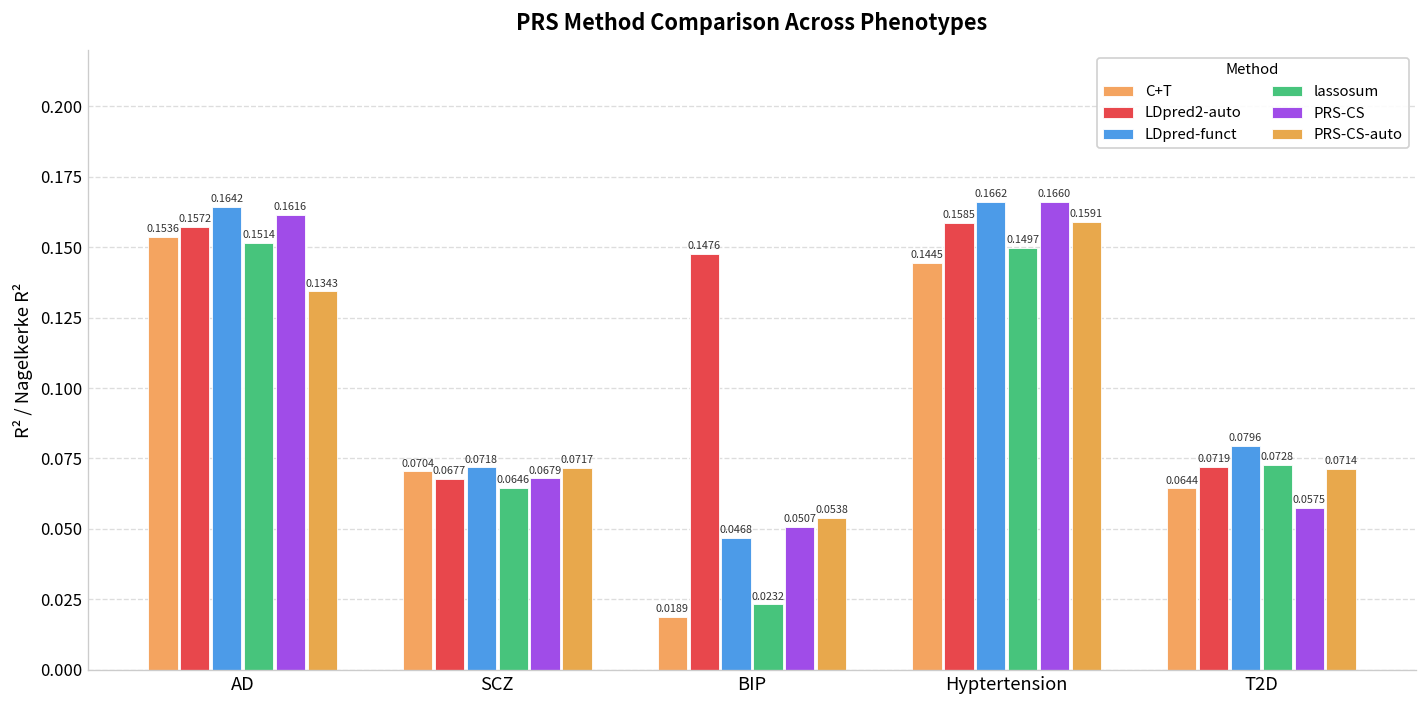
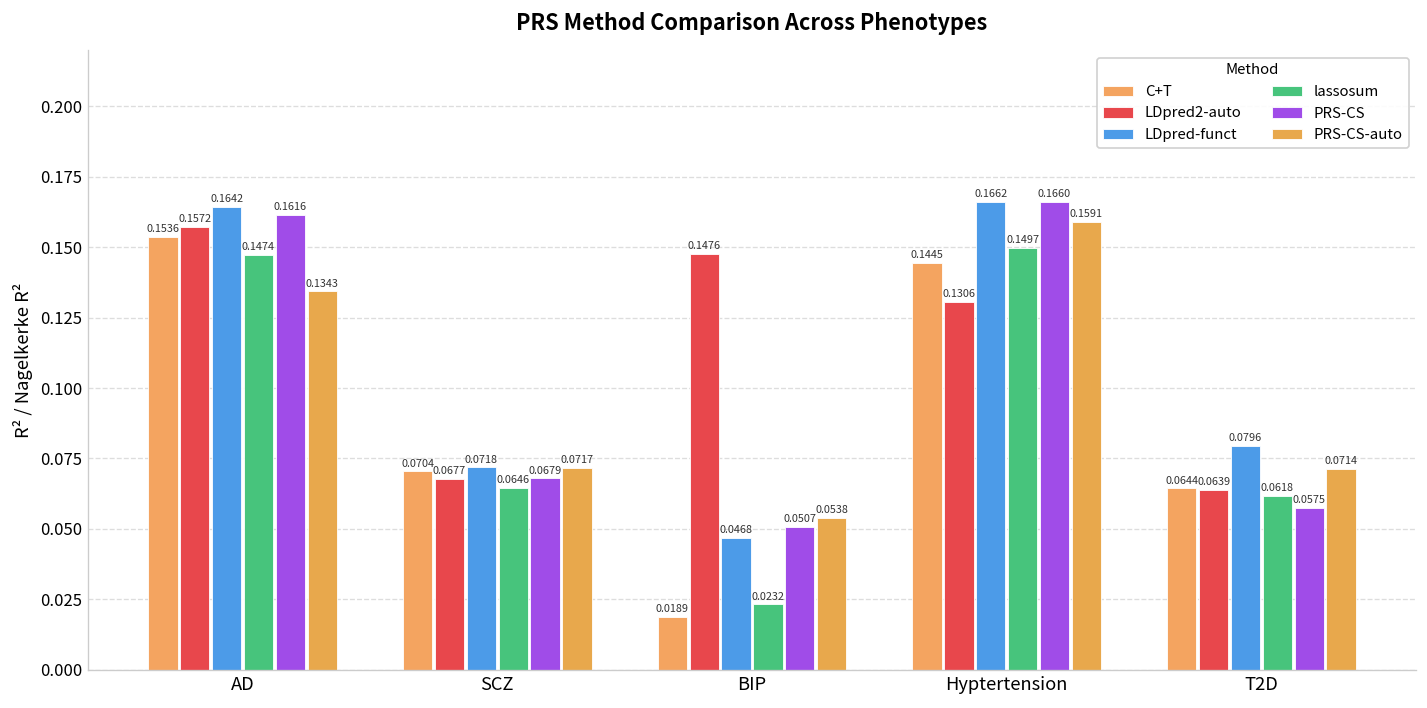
  {
    "LDpred2-auto": {
      "AD": 0.1572,
      "SCZ": 0.0677,
      "BIP": 0.1476,
-     "Hyptertension": 0.1585,
-     "T2D": 0.0719
+     "Hyptertension": 0.1306,
+     "T2D": 0.0639
    },
    "LDpred-funct": {
      "AD": 0.1642,
      "SCZ": 0.0718,
      "BIP": 0.0468,
      "Hyptertension": 0.1662,
      "T2D": 0.0796
    },
    "lassosum": {
-     "AD": 0.1514,
+     "AD": 0.1474,
      "SCZ": 0.0646,
      "BIP": 0.0232,
      "Hyptertension": 0.1497,
-     "T2D": 0.0728
+     "T2D": 0.0618
    },
    "PRS-CS": {
      "AD": 0.1616,
      "SCZ": 0.0679,
      "BIP": 0.0507,
      "Hyptertension": 0.1660,
      "T2D": 0.0575
    }
  }
